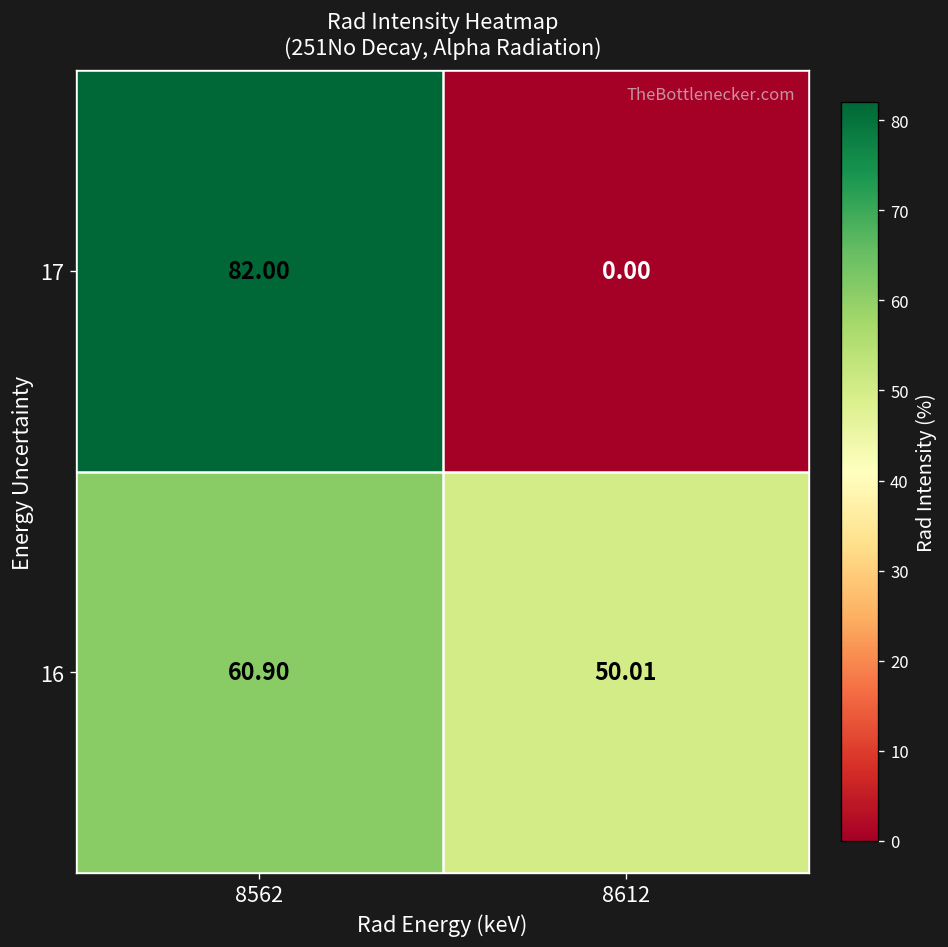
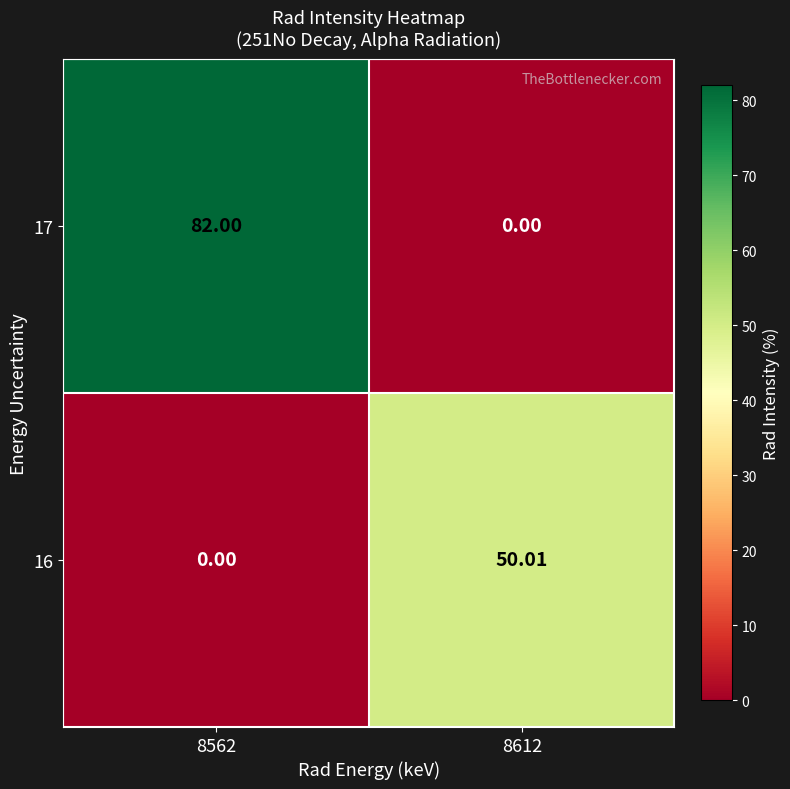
  {
    "17": {
      "8562": 82.00
    },
    "16": {
-     "8562": 60.90,
+     "8562": 0.00,
      "8612": 50.01
    }
  }
